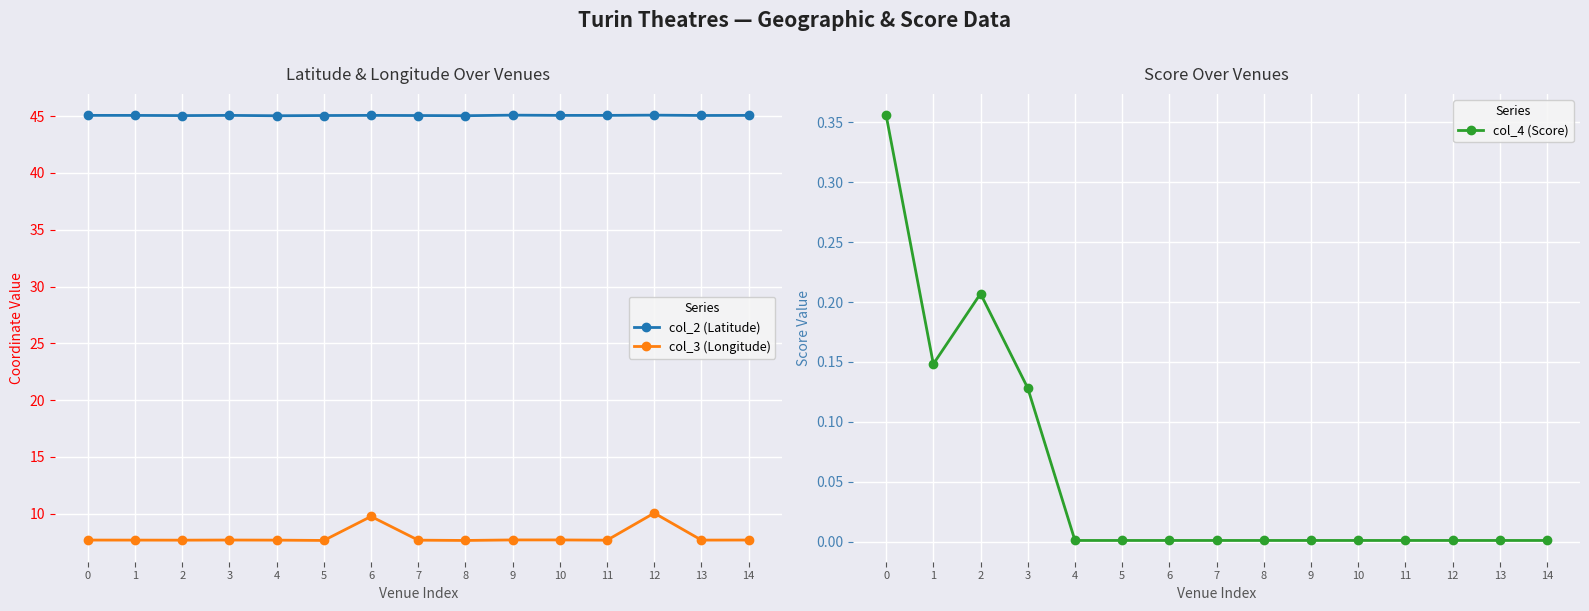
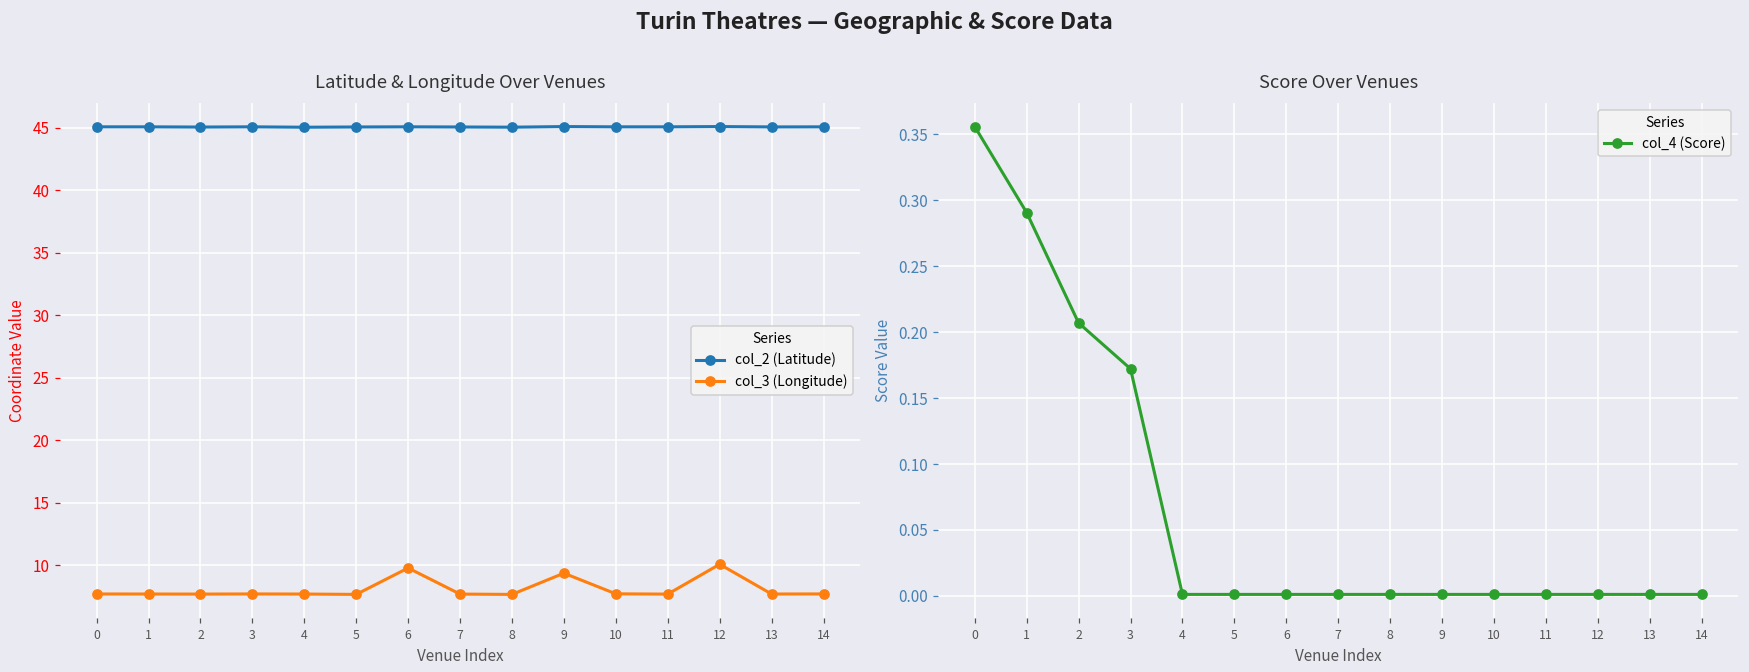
  {
    "Latitude & Longitude Over Venues": {
      "col_2 (Latitude)": {
        "0": 45.1,
        "1": 45.1,
        "2": 45.1,
        "3": 45.1,
        "4": 45.0,
        "5": 45.1,
        "6": 45.1,
        "7": 45.1,
        "8": 45.0,
        "9": 45.1,
        "10": 45.1,
        "11": 45.1,
        "12": 45.1,
        "13": 45.1,
        "14": 45.1
      },
      "col_3 (Longitude)": {
        "0": 7.7,
        "1": 7.7,
        "2": 7.7,
        "3": 7.7,
        "4": 7.7,
        "5": 7.7,
        "6": 9.8,
        "7": 7.7,
        "8": 7.7,
-       "9": 7.7,
+       "9": 9.4,
        "10": 7.7,
        "11": 7.7,
        "12": 10.1,
        "13": 7.7,
        "14": 7.7
      }
    },
    "Score Over Venues": {
      "0": 0.356,
-     "1": 0.148,
+     "1": 0.291,
      "2": 0.207,
-     "3": 0.128,
+     "3": 0.172,
      "4": 0.001,
      "5": 0.001,
      "6": 0.001,
      "7": 0.001,
      "8": 0.001,
      "9": 0.001,
      "10": 0.001,
      "11": 0.001,
      "12": 0.001,
      "13": 0.001,
      "14": 0.001
    }
  }
